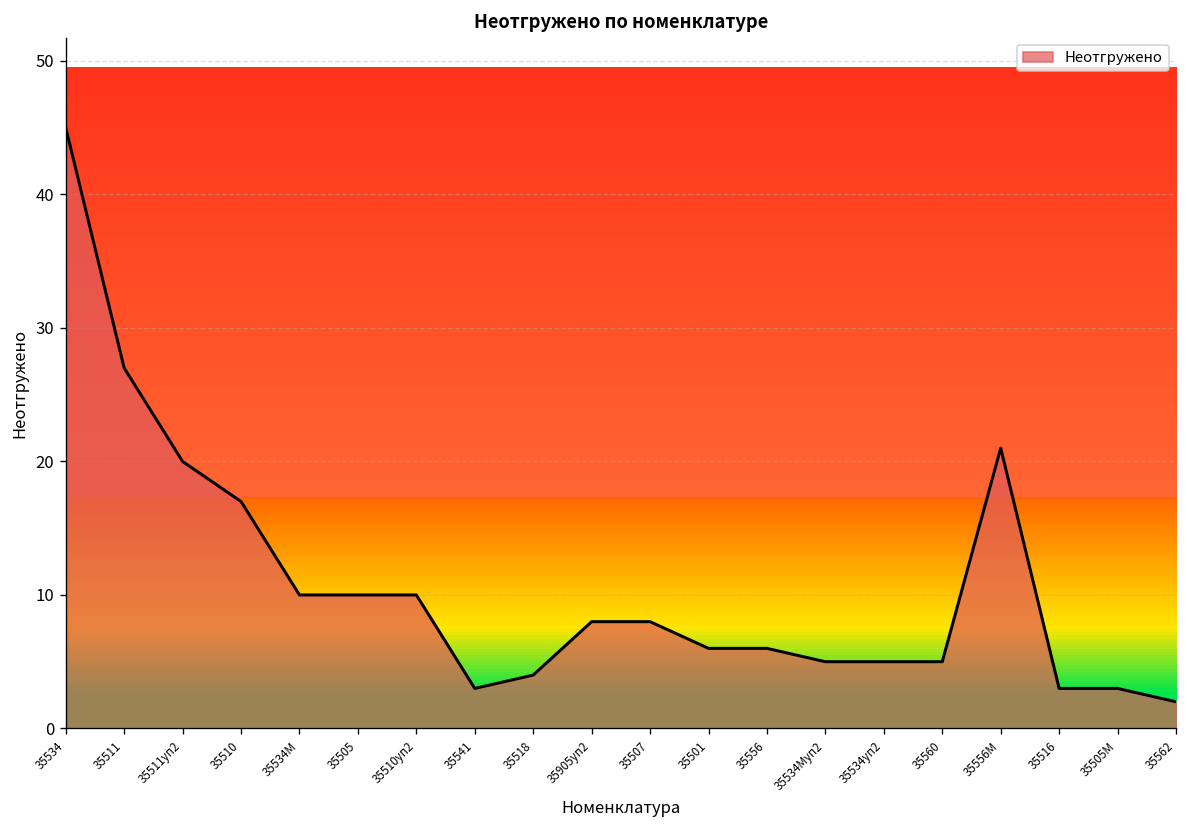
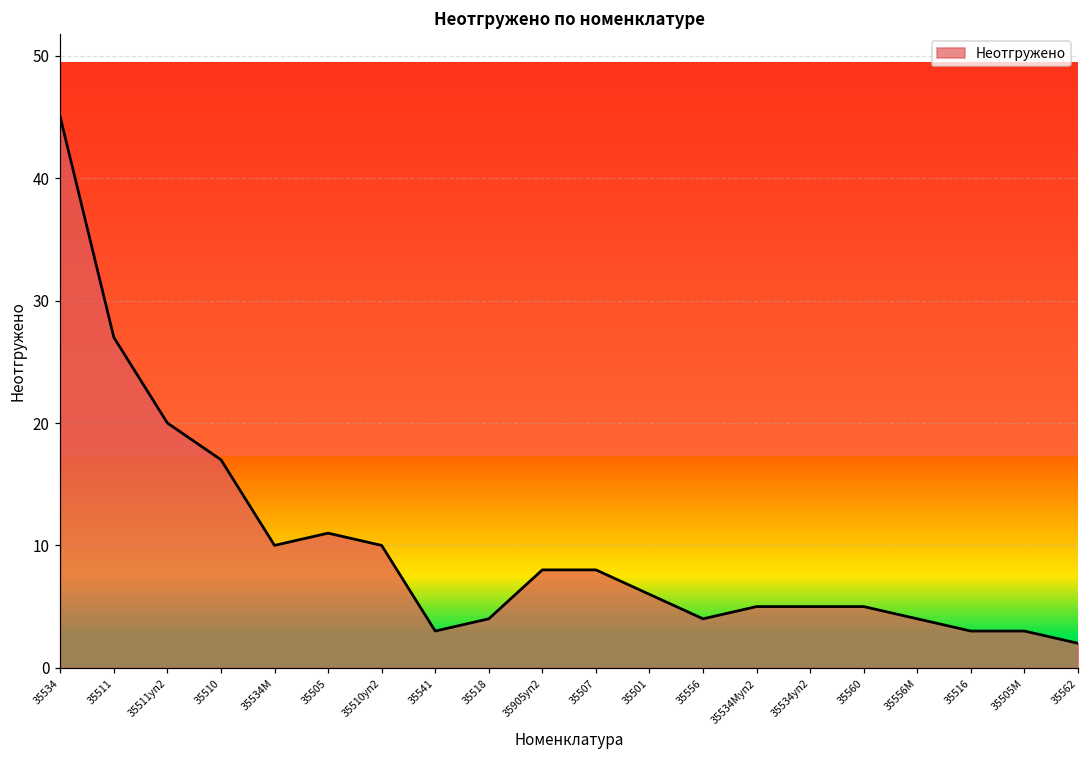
  {
    "35534": 45,
    "35511": 27,
    "35511уп2": 20,
    "35510": 17,
    "35534М": 10,
-   "35505": 10,
+   "35505": 11,
    "35510уп2": 10,
    "35541": 3,
    "35518": 4,
    "35905уп2": 8,
    "35507": 8,
    "35501": 6,
-   "35556": 6,
+   "35556": 4,
    "35534Муп2": 5,
    "35534уп2": 5,
    "35560": 5,
-   "35556М": 21,
+   "35556М": 4,
    "35516": 3,
    "35505М": 3,
    "35562": 2
  }
